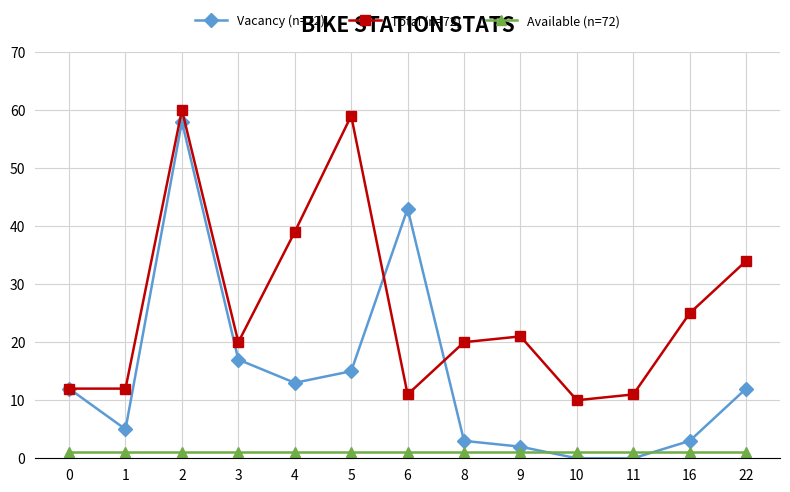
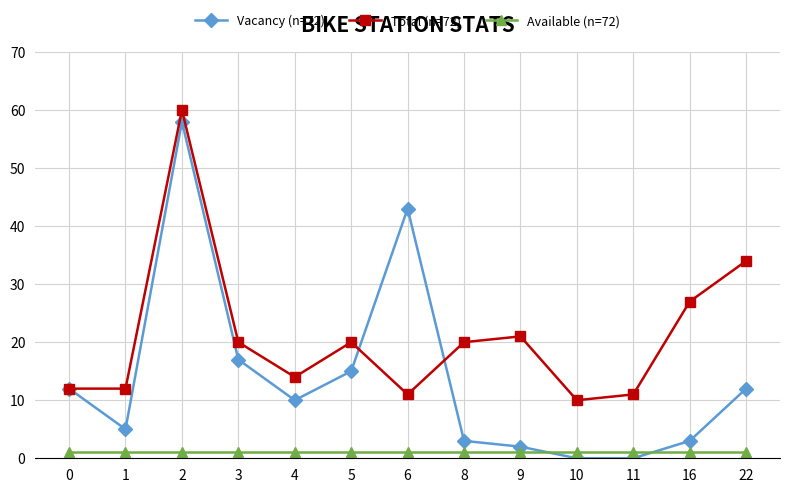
  {
    "Vacancy (n=72)": {
      "1": 5,
      "2": 58,
      "3": 17,
-     "4": 13,
+     "4": 10,
      "5": 15,
      "6": 43,
      "8": 3,
      "9": 2,
      "10": 0,
      "11": 0,
      "16": 3,
      "22": 12
    },
    "Total (n=72)": {
      "1": 12,
      "2": 60,
      "3": 20,
-     "4": 39,
-     "5": 59,
+     "4": 14,
+     "5": 20,
      "6": 11,
      "8": 20,
      "9": 21,
      "10": 10,
      "11": 11,
-     "16": 25,
+     "16": 27,
      "22": 34
    },
    "Available (n=72)": {
      "0": 1,
      "1": 1,
      "2": 1,
      "3": 1,
      "4": 1,
      "5": 1,
      "6": 1,
      "8": 1,
      "9": 1,
      "10": 1,
      "11": 1,
      "16": 1,
      "22": 1
    }
  }
